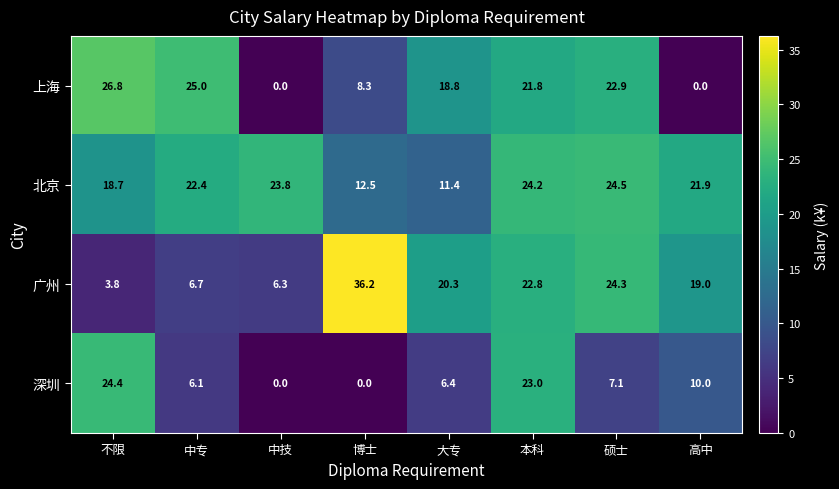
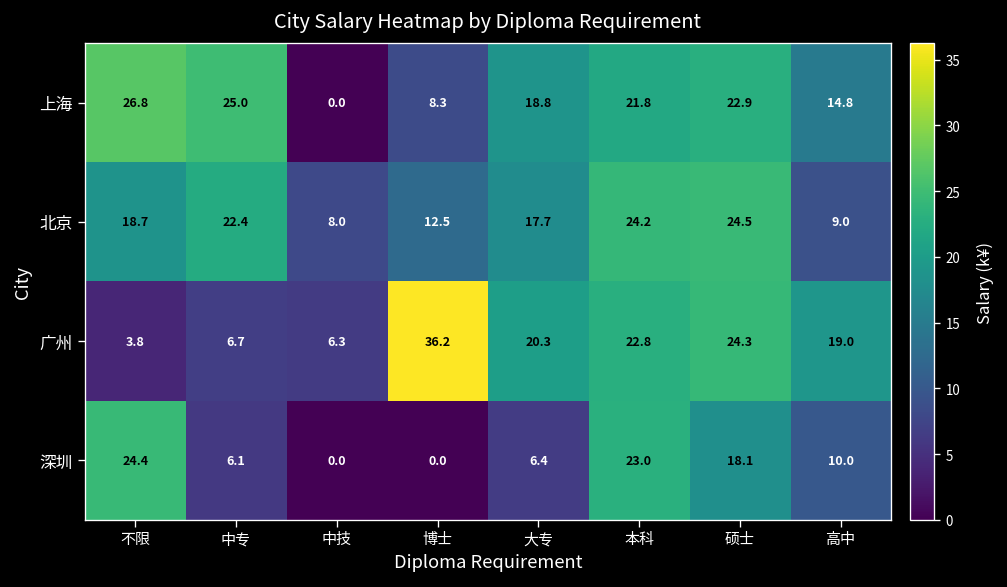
  {
    "上海": {
      "不限": 26.8,
      "中专": 25.0,
      "中技": 0.0,
      "博士": 8.3,
      "大专": 18.8,
      "本科": 21.8,
      "硕士": 22.9,
-     "高中": 0.0
+     "高中": 14.8
    },
    "北京": {
      "不限": 18.7,
      "中专": 22.4,
-     "中技": 23.8,
+     "中技": 8.0,
      "博士": 12.5,
-     "大专": 11.4,
+     "大专": 17.7,
      "本科": 24.2,
      "硕士": 24.5,
-     "高中": 21.9
+     "高中": 9.0
    },
    "广州": {
      "不限": 3.8,
      "中专": 6.7,
      "中技": 6.3,
      "博士": 36.2,
      "大专": 20.3,
      "本科": 22.8,
      "硕士": 24.3,
      "高中": 19.0
    },
    "深圳": {
      "不限": 24.4,
      "中专": 6.1,
      "中技": 0.0,
      "博士": 0.0,
      "大专": 6.4,
      "本科": 23.0,
-     "硕士": 7.1,
+     "硕士": 18.1,
      "高中": 10.0
    }
  }
